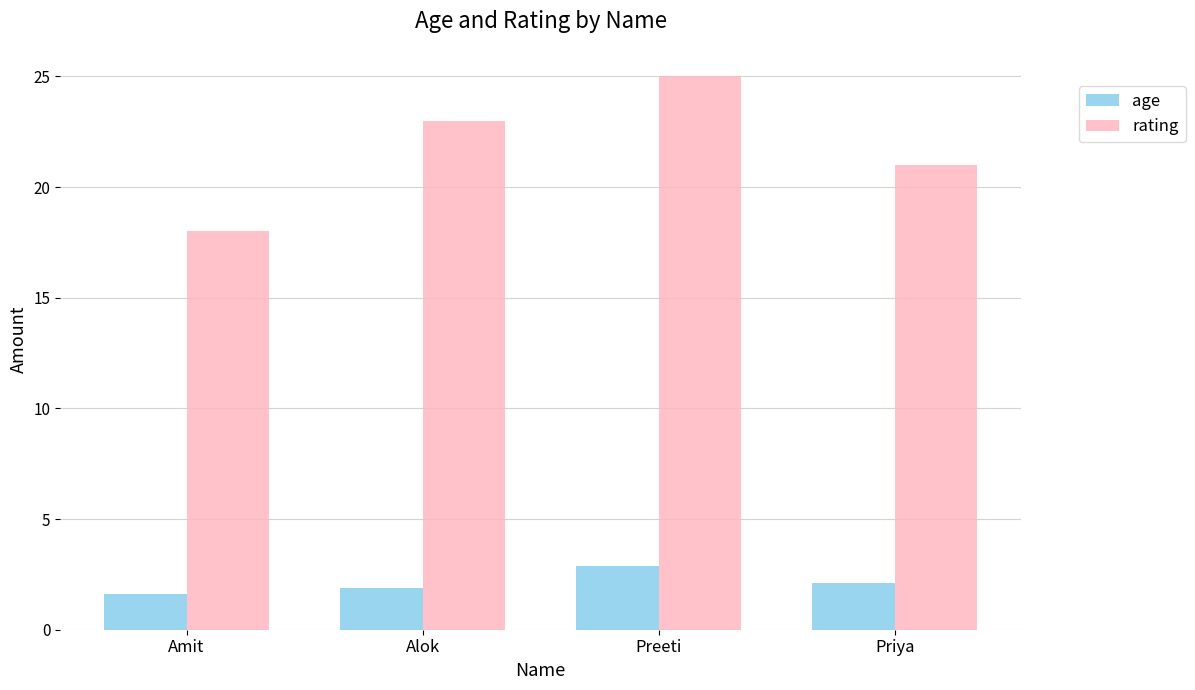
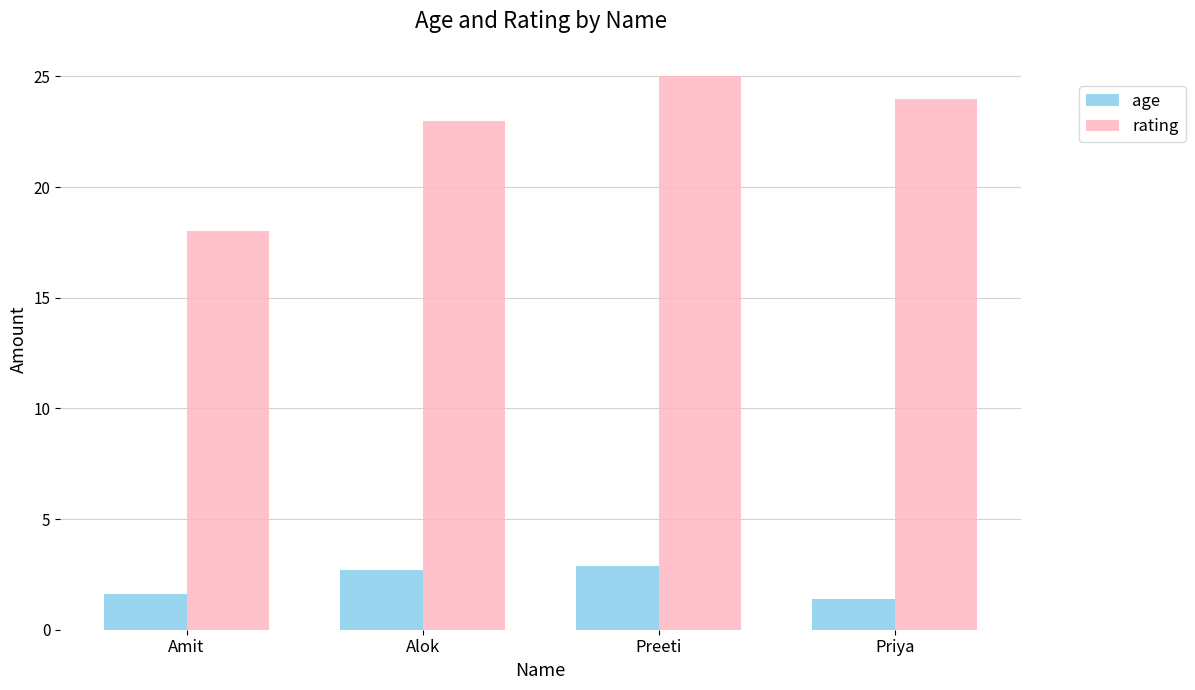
  {
    "age": {
      "Amit": 1.6,
-     "Alok": 1.9,
+     "Alok": 2.7,
      "Preeti": 2.9,
-     "Priya": 2.1
+     "Priya": 1.4
    },
    "rating": {
      "Amit": 18,
      "Alok": 23,
      "Preeti": 25,
-     "Priya": 21
+     "Priya": 24
    }
  }
